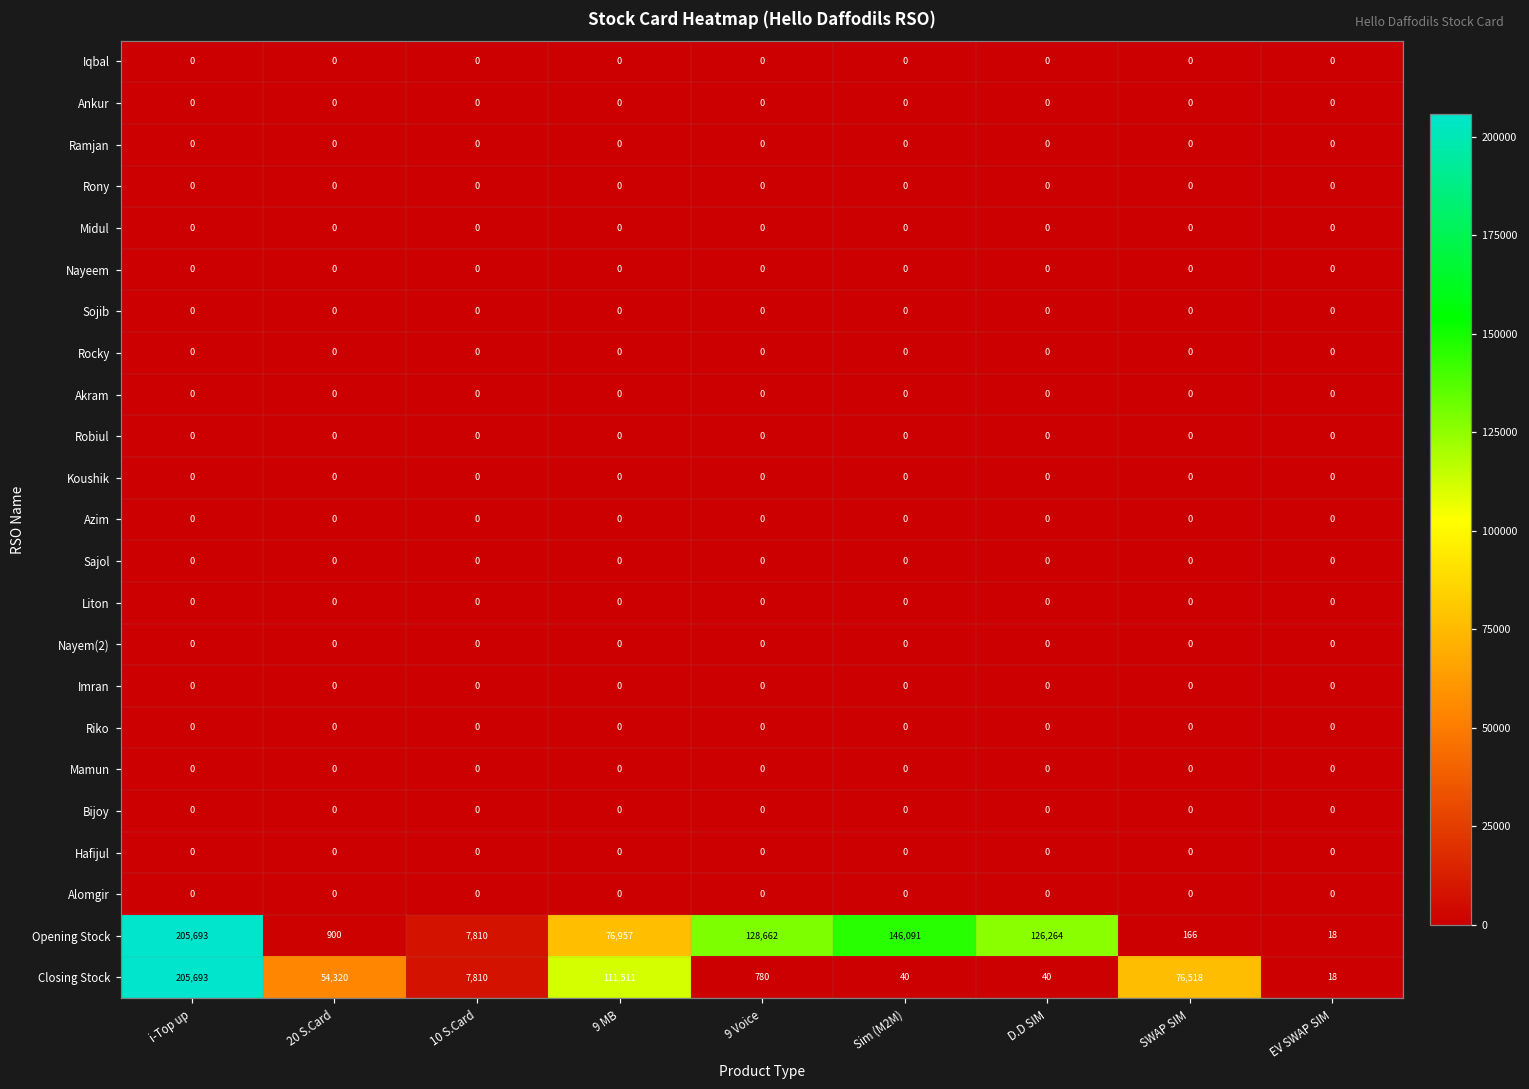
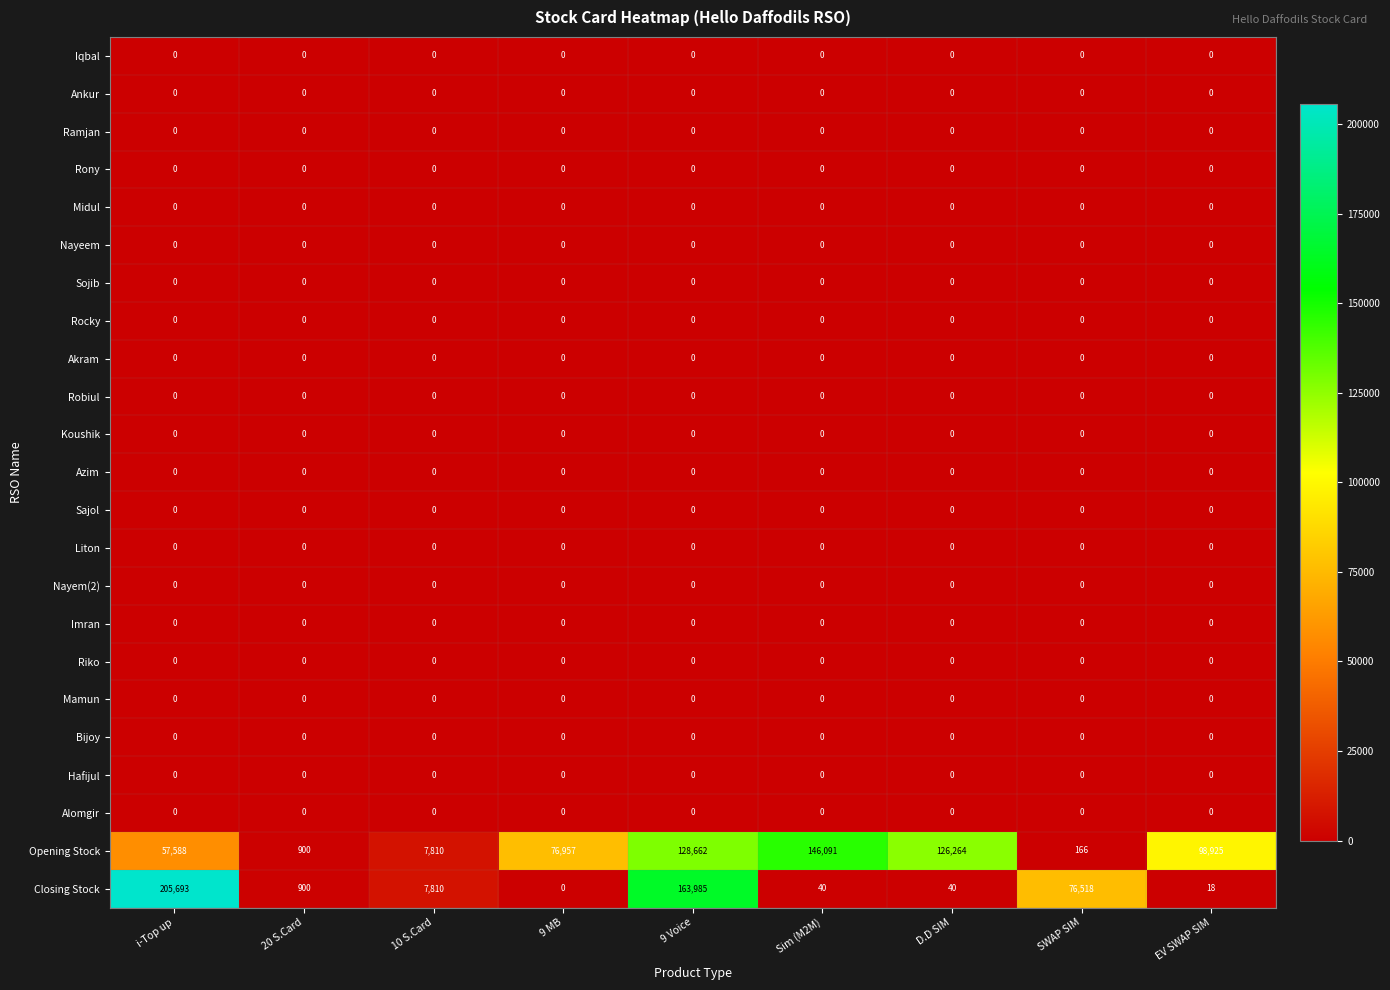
  {
    "Opening Stock": {
-     "i-Top up": "205,693",
+     "i-Top up": "57,588",
      "20 S.Card": "900",
      "10 S.Card": "7,810",
      "9 MB": "76,957",
      "9 Voice": "128,662",
      "Sim (M2M)": "146,091",
      "D.D SIM": "126,264",
      "SWAP SIM": "166",
-     "EV SWAP SIM": "18"
+     "EV SWAP SIM": "98,925"
    },
    "Closing Stock": {
      "i-Top up": "205,693",
-     "20 S.Card": "54,320",
+     "20 S.Card": "900",
      "10 S.Card": "7,810",
-     "9 MB": "111,511",
-     "9 Voice": "780",
+     "9 MB": "0",
+     "9 Voice": "163,985",
      "Sim (M2M)": "40",
      "D.D SIM": "40",
      "SWAP SIM": "76,518",
      "EV SWAP SIM": "18"
    }
  }
